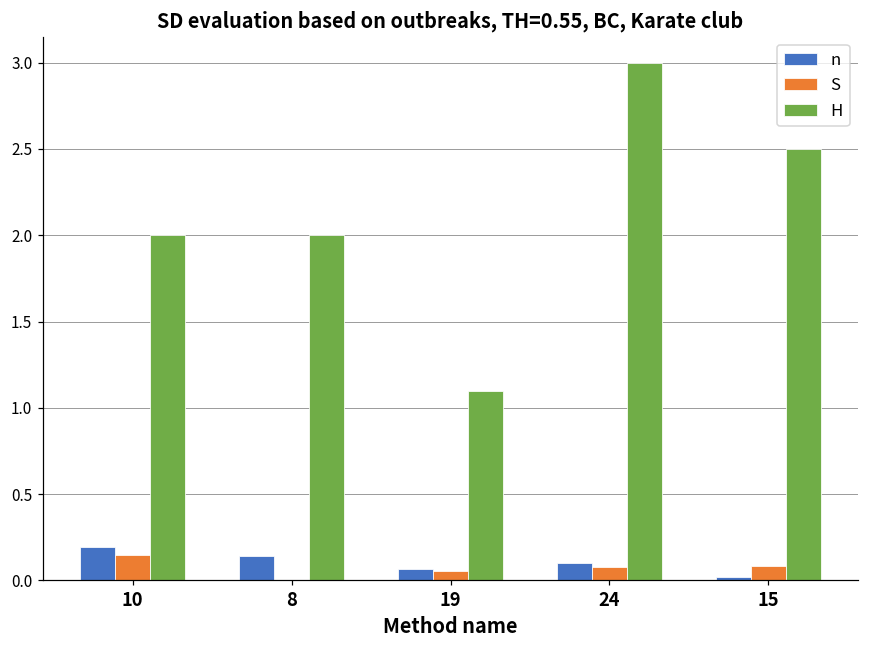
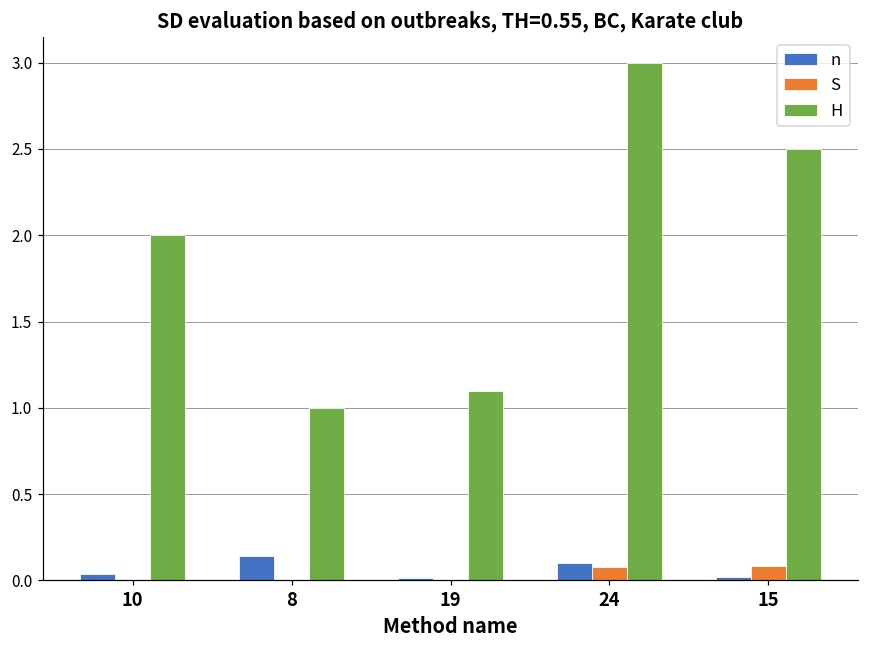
  {
    "n": {
-     "10": 0.20,
+     "10": 0.04,
      "8": 0.14,
-     "19": 0.07,
+     "19": 0.02,
      "24": 0.10,
      "15": 0.02
    },
    "S": {
-     "10": 0.15,
-     "19": 0.06,
+     "10": 0.00,
+     "19": 0.00,
      "24": 0.08,
      "15": 0.09
    },
    "H": {
      "10": 2,
-     "8": 2,
+     "8": 1,
      "19": 1.10,
      "24": 3,
      "15": 2.50
    }
  }
